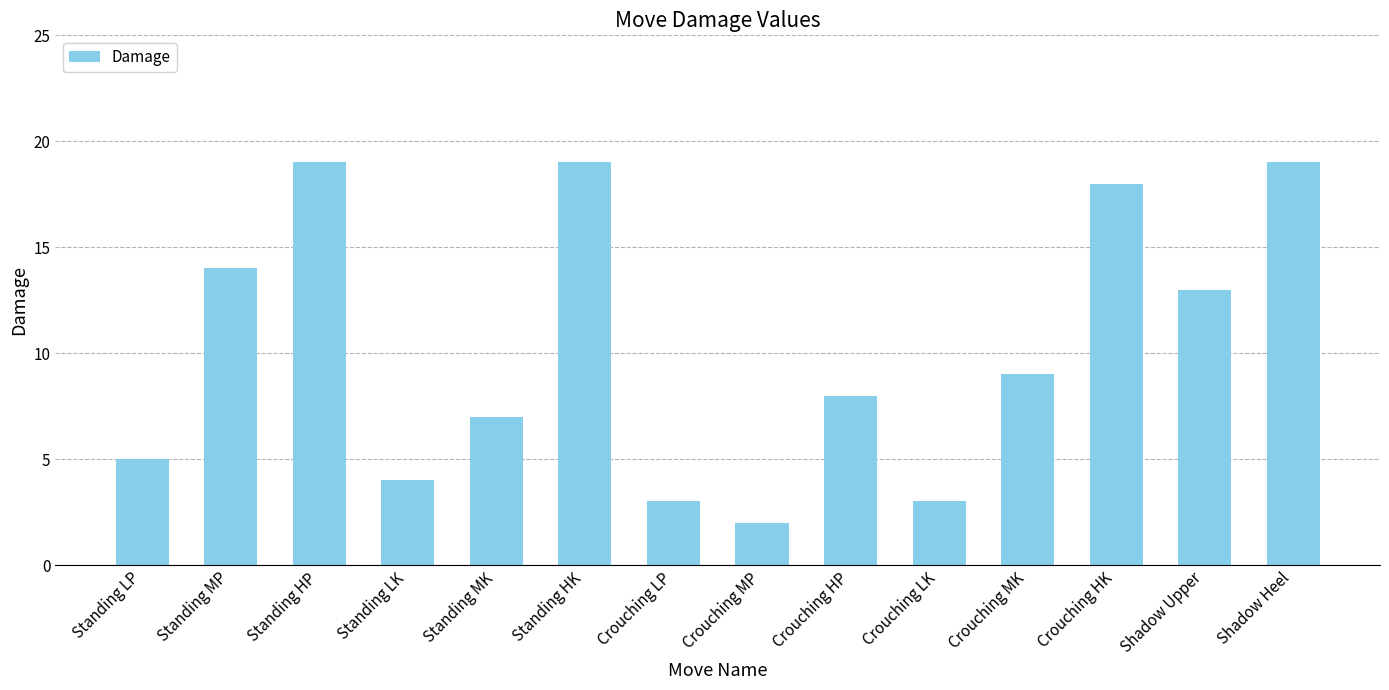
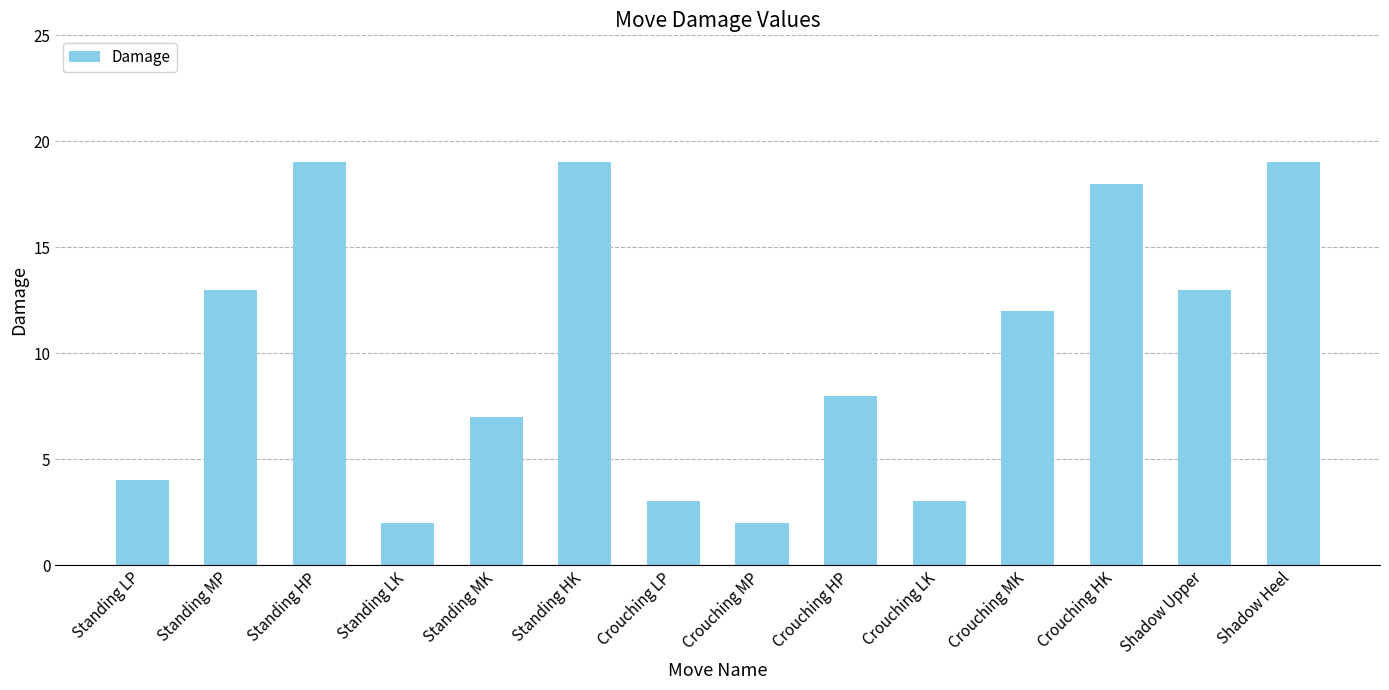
  {
-   "Standing LP": 5,
-   "Standing MP": 14,
+   "Standing LP": 4,
+   "Standing MP": 13,
    "Standing HP": 19,
-   "Standing LK": 4,
+   "Standing LK": 2,
    "Standing MK": 7,
    "Standing HK": 19,
    "Crouching LP": 3,
    "Crouching MP": 2,
    "Crouching HP": 8,
    "Crouching LK": 3,
-   "Crouching MK": 9,
+   "Crouching MK": 12,
    "Crouching HK": 18,
    "Shadow Upper": 13,
    "Shadow Heel": 19
  }
